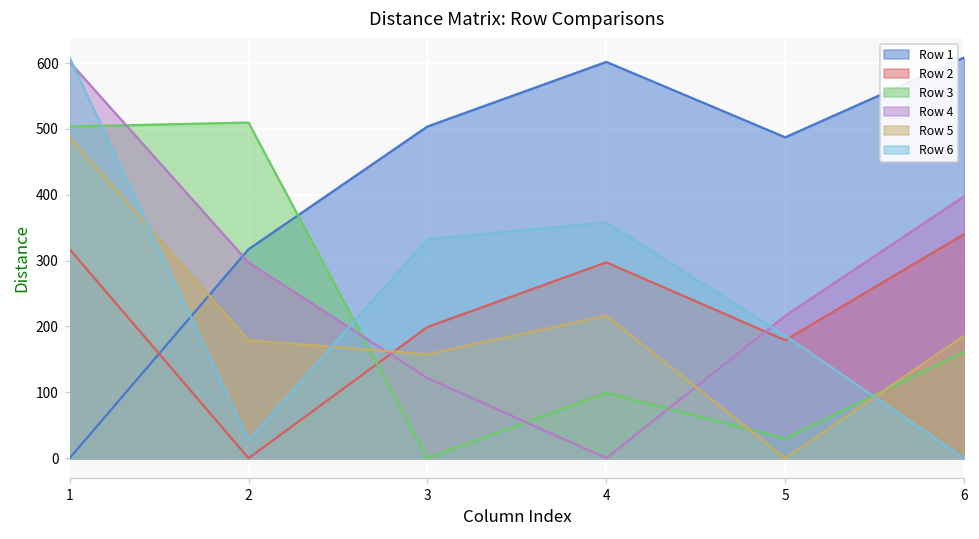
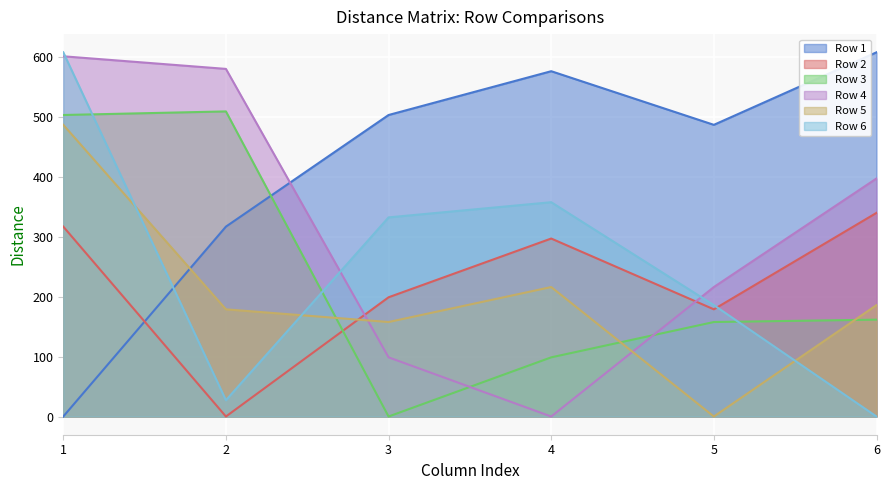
  {
    "Row 1": {
      "1": 0,
      "2": 320,
      "3": 500,
-     "4": 600,
+     "4": 580,
      "5": 490,
      "6": 610
    },
    "Row 3": {
      "1": 500,
      "2": 510,
      "3": 0,
      "4": 100,
-     "5": 30,
+     "5": 160,
      "6": 160
    },
    "Row 4": {
      "1": 600,
-     "2": 300,
-     "3": 120,
+     "2": 580,
+     "3": 100,
      "4": 0,
      "5": 220,
      "6": 400
    },
    "Row 6": {
      "1": 610,
      "2": 30,
      "3": 330,
      "4": 360,
      "5": 190,
      "6": 0
    }
  }
